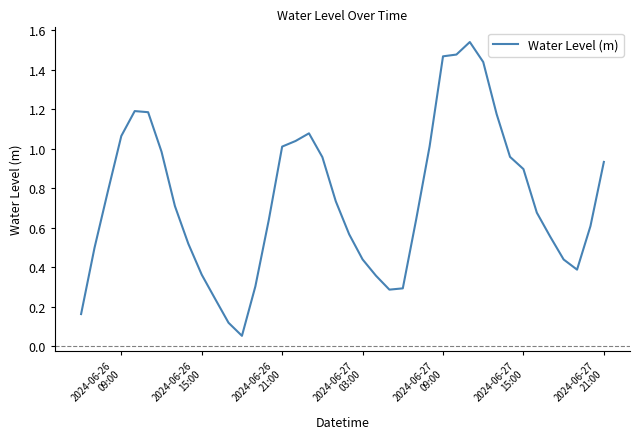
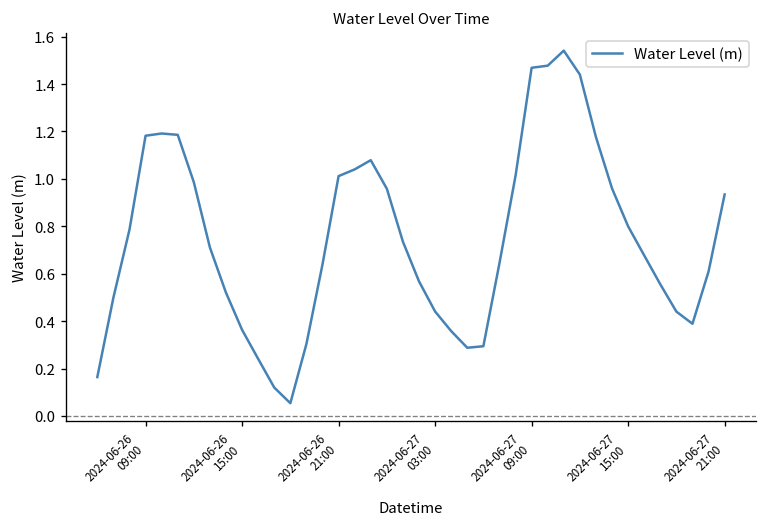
  {
-   "2024-06-26 09:00": 1.07,
+   "2024-06-26 09:00": 1.18,
    "2024-06-26 15:00": 0.36,
    "2024-06-26 21:00": 1.01,
    "2024-06-27 03:00": 0.44,
    "2024-06-27 09:00": 1.47,
-   "2024-06-27 15:00": 0.90,
+   "2024-06-27 15:00": 0.80,
    "2024-06-27 21:00": 0.93
  }
